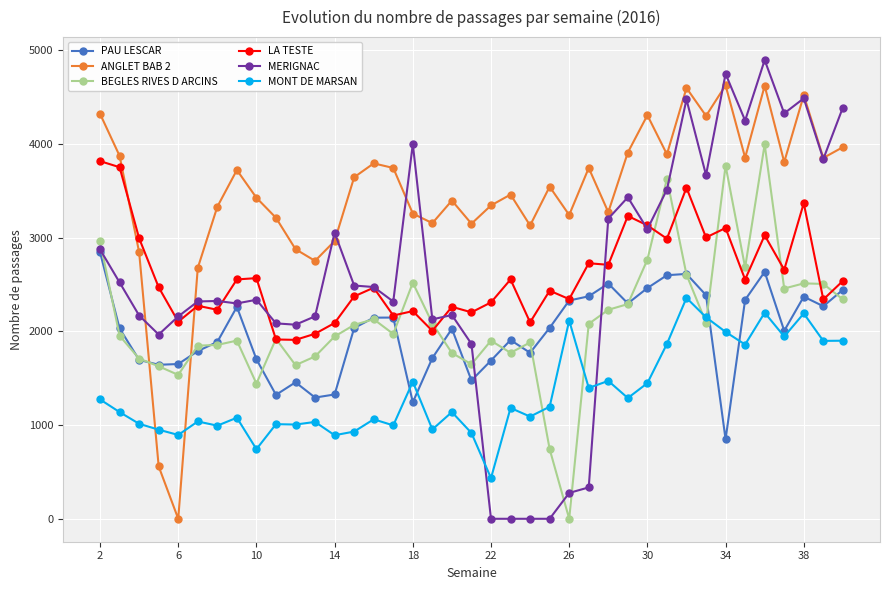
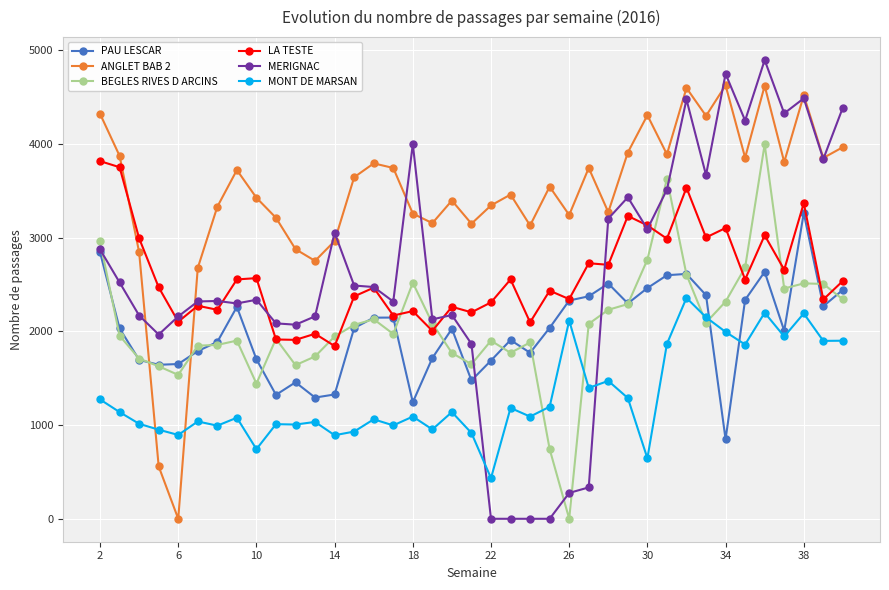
  {
    "PAU LESCAR": {
      "2": 2800,
      "6": 1700,
      "10": 1700,
      "14": 1300,
      "18": 1200,
      "22": 1700,
      "30": 2500,
      "34": 800,
-     "38": 2400
+     "38": 3300
    },
    "ANGLET BAB 2": {
      "2": 4300,
      "6": 0,
      "10": 3400,
      "14": 3000,
      "18": 3300,
      "22": 3300,
      "26": 3200,
      "30": 4300,
      "34": 4600,
      "38": 4500
    },
    "BEGLES RIVES D ARCINS": {
      "2": 3000,
      "6": 1500,
      "10": 1400,
      "14": 1900,
      "18": 2500,
      "22": 1900,
      "26": 0,
      "30": 2800,
-     "34": 3800,
+     "34": 2300,
      "38": 2500
    },
    "LA TESTE": {
      "2": 3800,
      "6": 2100,
      "10": 2600,
-     "14": 2100,
+     "14": 1800,
      "18": 2200,
      "22": 2300,
      "30": 3100,
      "34": 3100,
      "38": 3400
    },
    "MERIGNAC": {
      "2": 2900,
      "6": 2200,
      "10": 2300,
      "14": 3100,
      "18": 4000,
      "22": 0,
      "26": 300,
      "30": 3100,
      "34": 4800,
      "38": 4500
    },
    "MONT DE MARSAN": {
      "2": 1300,
      "6": 900,
      "10": 700,
      "14": 900,
-     "18": 1500,
+     "18": 1100,
      "22": 400,
      "26": 2100,
-     "30": 1400,
+     "30": 600,
      "34": 2000,
      "38": 2200
    }
  }
